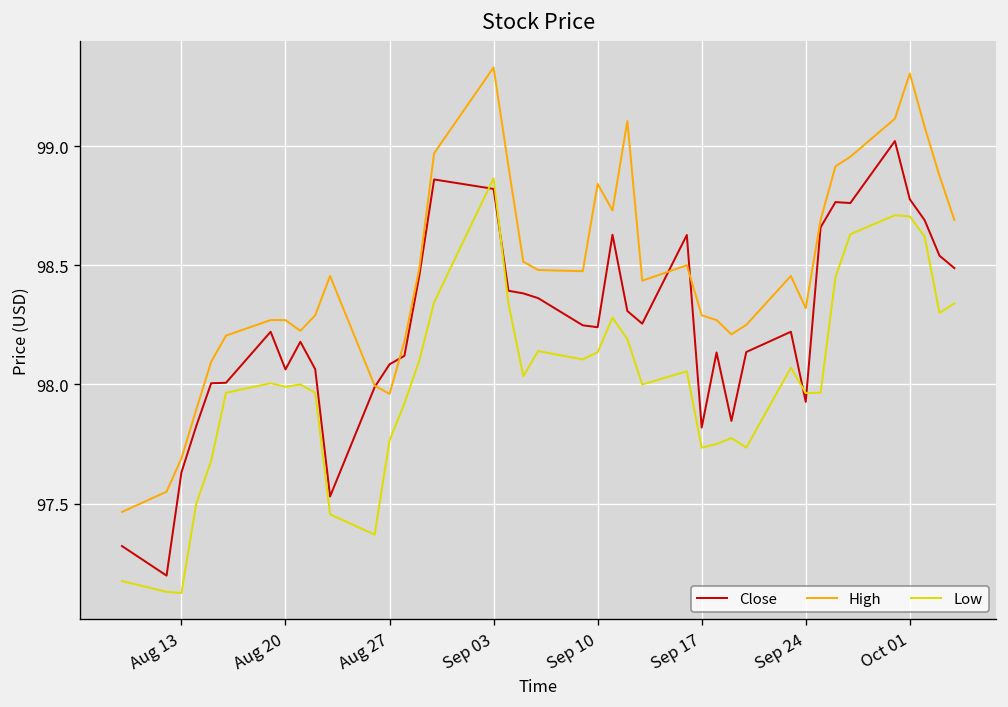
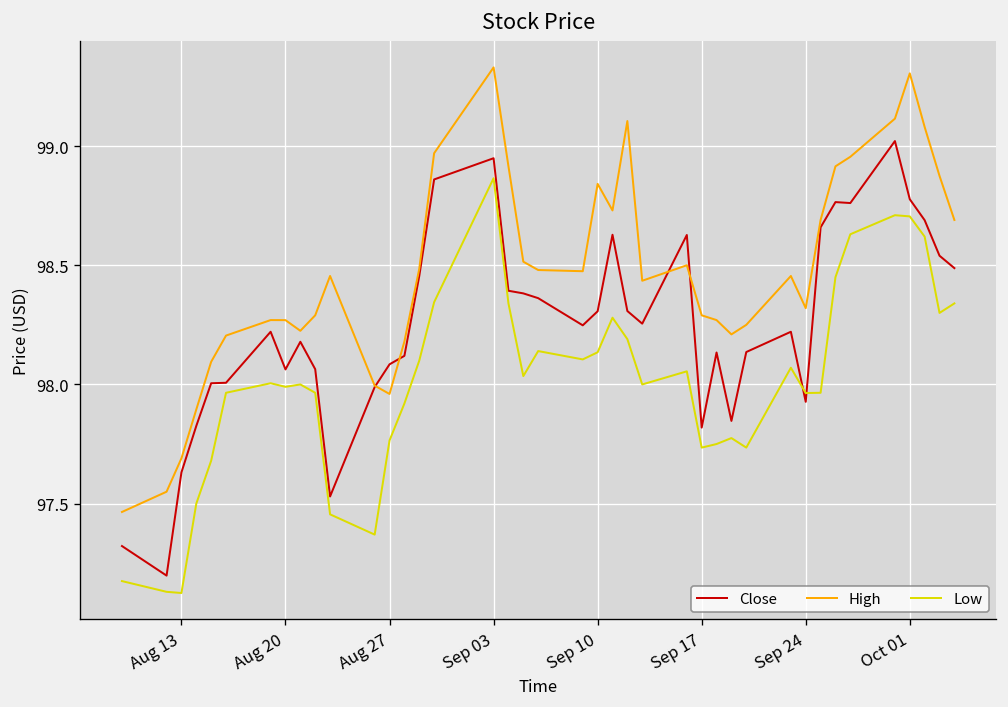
  {
    "Close": {
      "Aug 13": 97.63,
      "Aug 20": 98.06,
      "Aug 27": 98.08,
-     "Sep 03": 98.82,
-     "Sep 10": 98.24,
+     "Sep 03": 98.95,
+     "Sep 10": 98.31,
      "Sep 17": 97.82,
      "Sep 24": 97.93,
      "Oct 01": 98.78
    },
    "High": {
      "Aug 13": 97.69,
      "Aug 20": 98.27,
      "Aug 27": 97.96,
      "Sep 03": 99.33,
      "Sep 10": 98.84,
      "Sep 17": 98.29,
      "Sep 24": 98.32,
      "Oct 01": 99.31
    },
    "Low": {
      "Aug 13": 97.13,
      "Aug 20": 97.99,
      "Aug 27": 97.76,
      "Sep 03": 98.86,
      "Sep 10": 98.14,
      "Sep 17": 97.74,
      "Sep 24": 97.96,
      "Oct 01": 98.71
    }
  }
